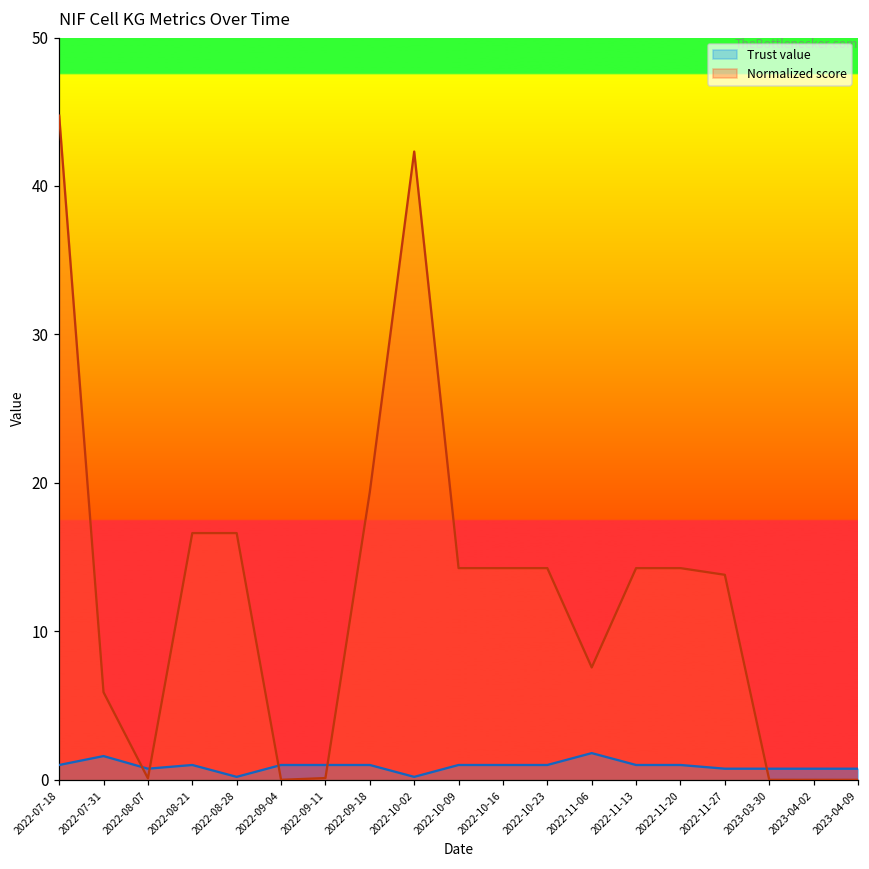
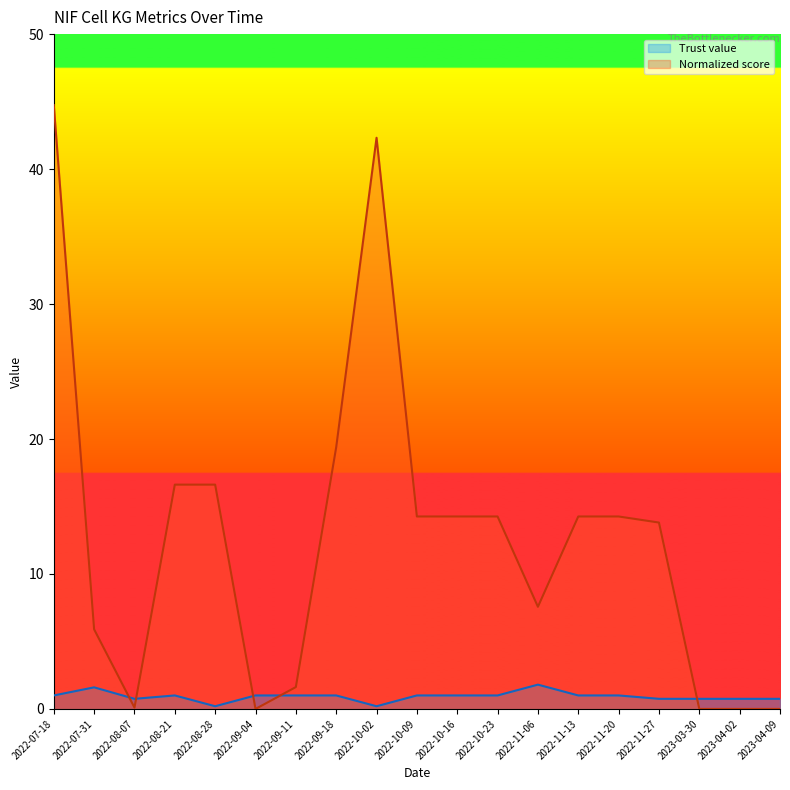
  {
    "Trust value": {
      "2022-07-18": 1.0,
      "2022-07-31": 1.6,
      "2022-08-07": 0.8,
      "2022-08-21": 1.0,
      "2022-08-28": 0.2,
      "2022-09-04": 1.0,
      "2022-09-11": 1.0,
      "2022-09-18": 1.0,
      "2022-10-02": 0.2,
      "2022-10-09": 1.0,
      "2022-10-16": 1.0,
      "2022-10-23": 1.0,
      "2022-11-06": 1.8,
      "2022-11-13": 1.0,
      "2022-11-20": 1.0,
      "2022-11-27": 0.8,
      "2023-03-30": 0.8,
      "2023-04-02": 0.8,
      "2023-04-09": 0.8
    },
    "Normalized score": {
      "2022-07-18": 44.7,
      "2022-07-31": 5.9,
      "2022-08-07": 0.1,
      "2022-08-21": 16.6,
      "2022-08-28": 16.6,
      "2022-09-04": 0.0,
-     "2022-09-11": 0.1,
+     "2022-09-11": 1.6,
      "2022-09-18": 19.4,
      "2022-10-02": 42.3,
      "2022-10-09": 14.3,
      "2022-10-16": 14.3,
      "2022-10-23": 14.3,
      "2022-11-06": 7.6,
      "2022-11-13": 14.3,
      "2022-11-20": 14.3,
      "2022-11-27": 13.8,
      "2023-03-30": 0.0,
      "2023-04-02": 0.0,
      "2023-04-09": 0.0
    }
  }
